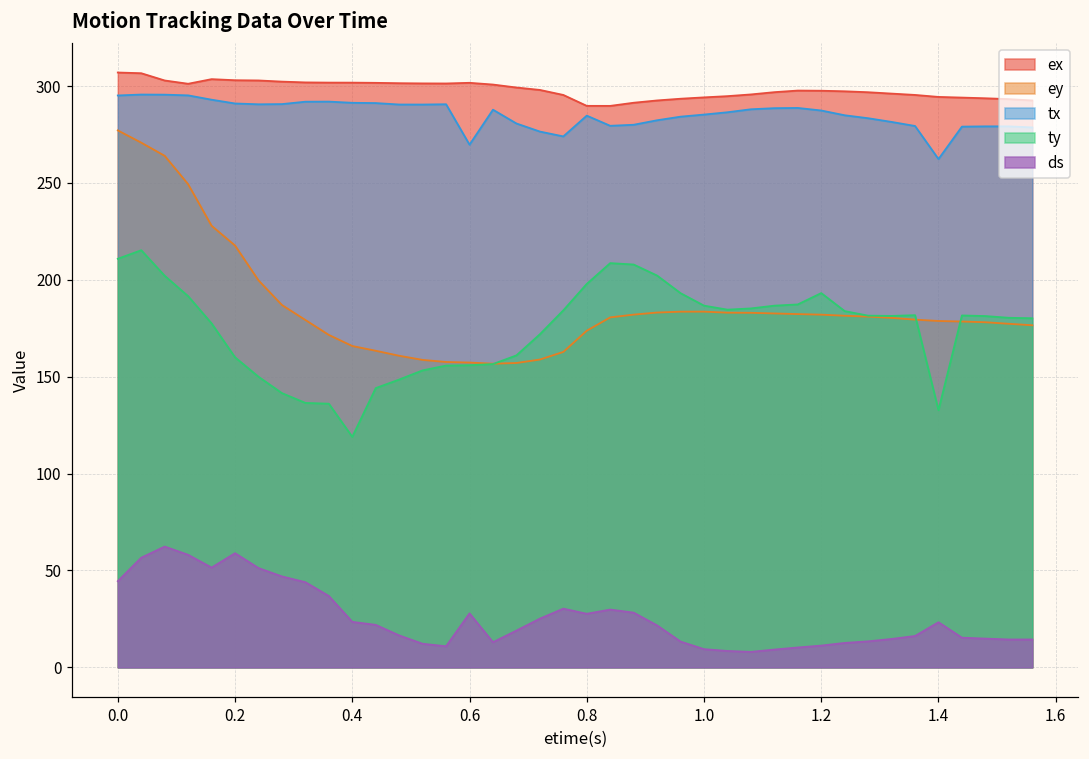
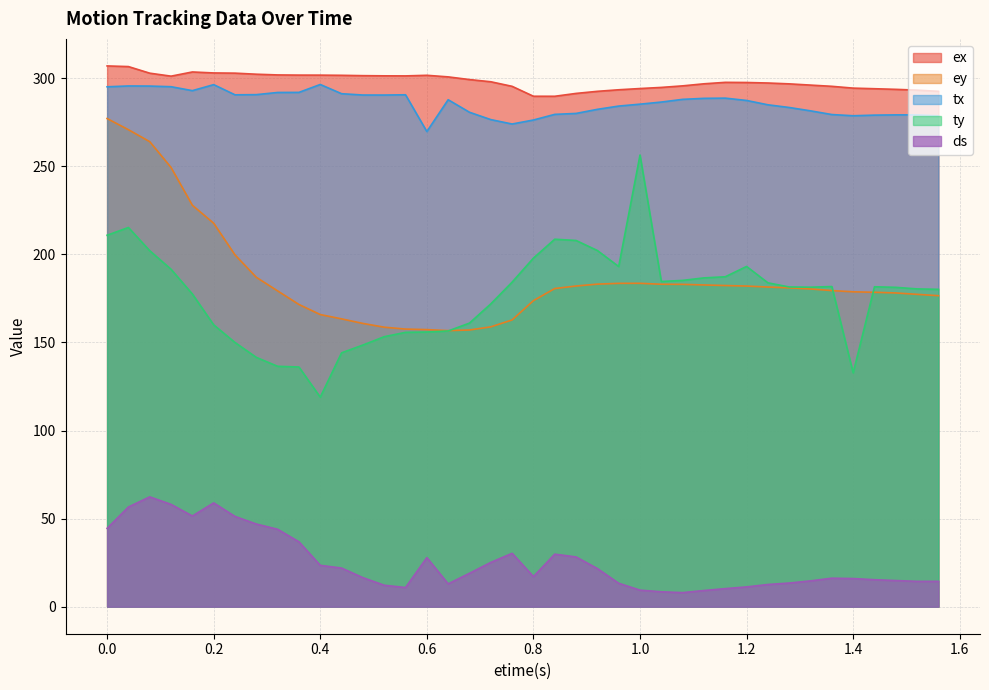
  {
    "tx": {
      "0.0": 295,
-     "0.2": 291,
-     "0.4": 291,
+     "0.2": 296,
+     "0.4": 296,
      "0.6": 270,
-     "0.8": 285,
+     "0.8": 276,
      "1.0": 285,
      "1.2": 287,
-     "1.4": 262
+     "1.4": 279
    },
    "ty": {
      "0.0": 211,
      "0.2": 160,
      "0.4": 119,
      "0.8": 198,
-     "1.0": 187,
+     "1.0": 256,
      "1.2": 193,
      "1.4": 133
    },
    "ds": {
      "0.0": 44,
      "0.2": 59,
      "0.4": 23,
      "0.6": 28,
-     "0.8": 28,
+     "0.8": 17,
      "1.0": 9,
      "1.2": 11,
-     "1.4": 23
+     "1.4": 16
    }
  }
